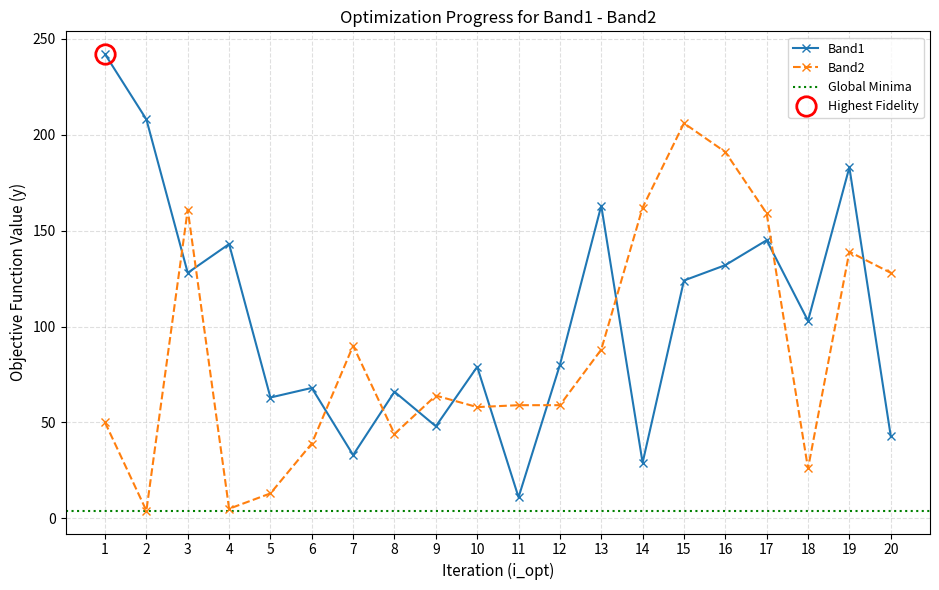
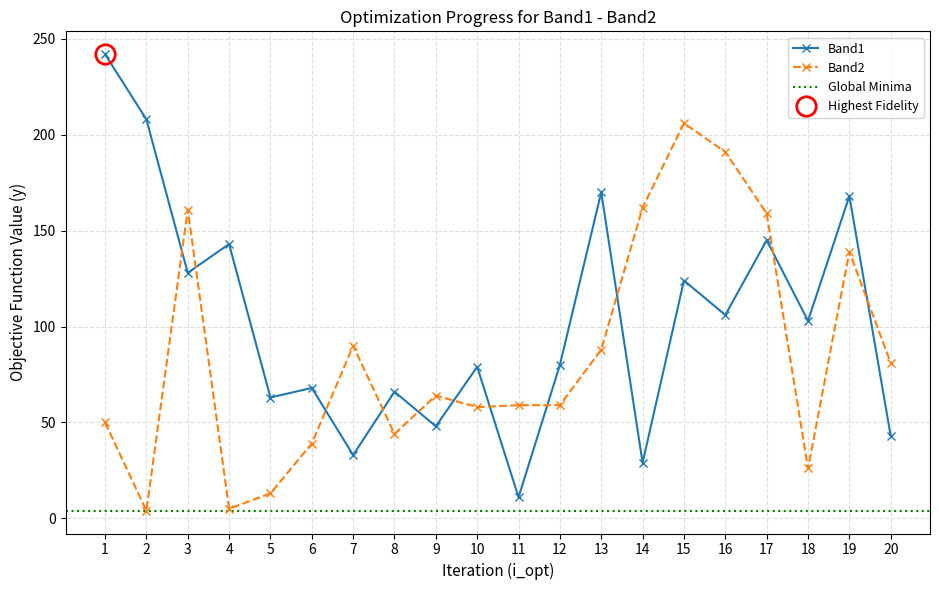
  {
    "Band1": {
      "2": 208,
      "3": 128,
      "4": 143,
      "5": 63,
      "6": 68,
      "7": 33,
      "8": 66,
      "9": 48,
      "10": 79,
      "11": 11,
      "12": 80,
-     "13": 163,
+     "13": 170,
      "14": 29,
      "15": 124,
-     "16": 132,
+     "16": 106,
      "17": 145,
      "18": 103,
-     "19": 183,
+     "19": 168,
      "20": 43
    },
    "Band2": {
      "1": 50,
      "2": 4,
      "3": 161,
      "4": 5,
      "5": 13,
      "6": 39,
      "7": 90,
      "8": 44,
      "9": 64,
      "10": 58,
      "11": 59,
      "12": 59,
      "13": 88,
      "14": 162,
      "15": 206,
      "16": 191,
      "17": 159,
      "18": 26,
      "19": 139,
-     "20": 128
+     "20": 81
    }
  }
